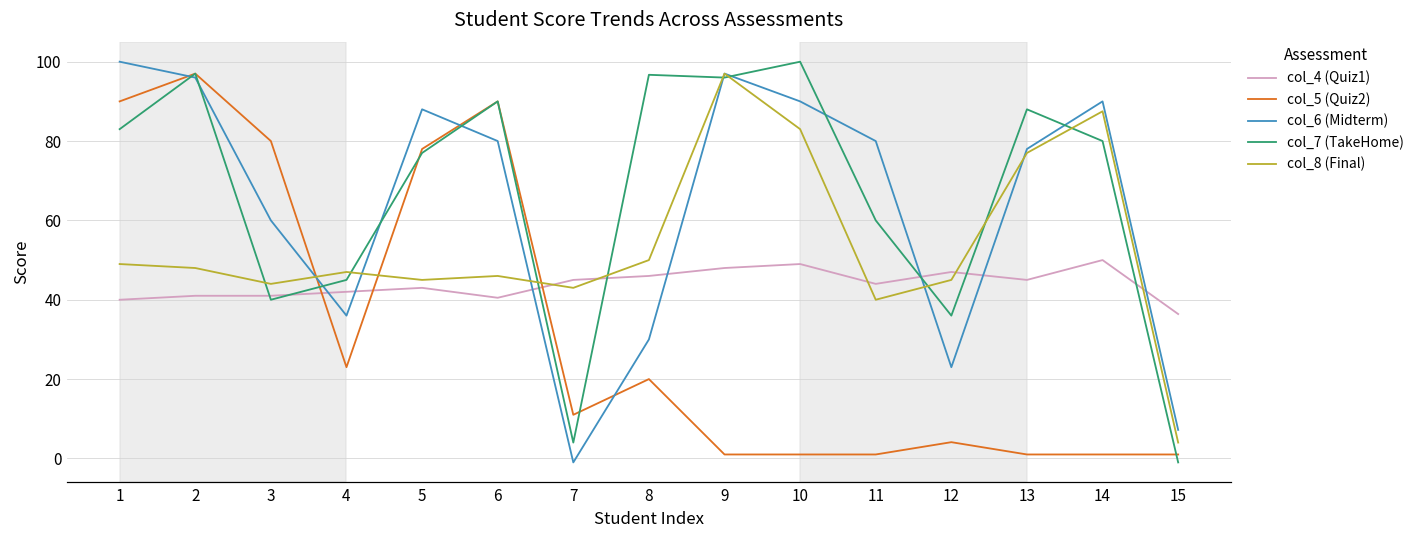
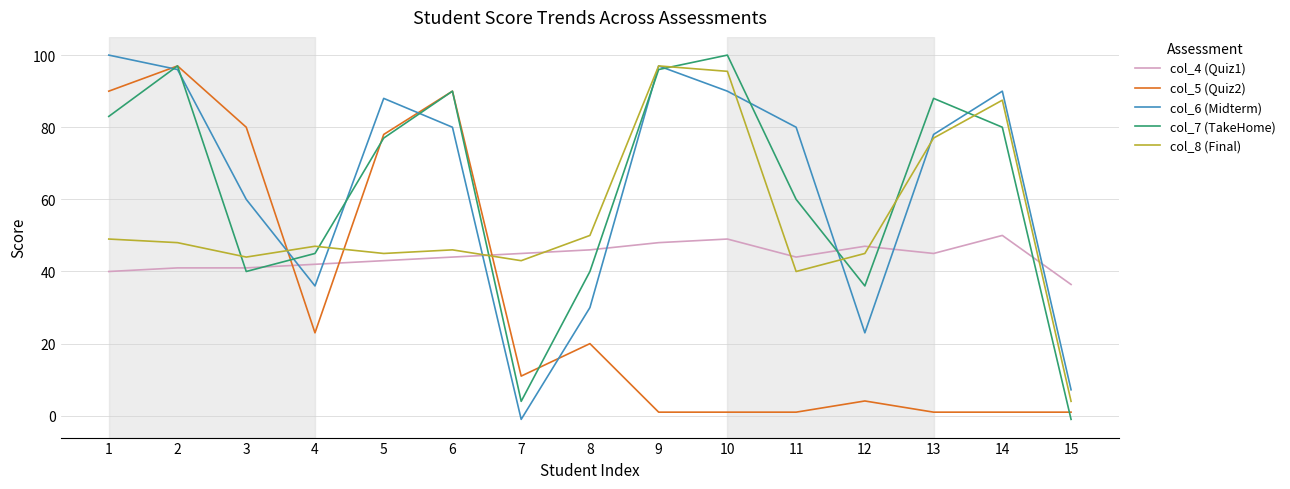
  {
    "col_4 (Quiz1)": {
      "1": 40,
      "2": 41,
      "3": 41,
      "4": 42,
      "5": 43,
-     "6": 41,
+     "6": 44,
      "7": 45,
      "8": 46,
      "9": 48,
      "10": 49,
      "11": 44,
      "12": 47,
      "13": 45,
      "14": 50,
      "15": 36
    },
    "col_5 (Quiz2)": {
      "1": 90,
      "3": 80,
      "4": 23,
      "5": 78,
      "7": 11,
      "8": 20,
      "9": 1,
      "10": 1,
      "11": 1,
      "12": 4,
      "13": 1,
      "14": 1,
      "15": 1
    },
    "col_6 (Midterm)": {
      "1": 100,
      "2": 96,
      "3": 60,
      "4": 36,
      "5": 88,
      "6": 80,
      "7": -1,
      "8": 30,
      "10": 90,
      "11": 80,
      "12": 23,
      "13": 78,
      "14": 90,
      "15": 7
    },
    "col_7 (TakeHome)": {
      "1": 83,
      "3": 40,
      "4": 45,
      "5": 77,
      "7": 4,
-     "8": 97,
+     "8": 40,
      "9": 96,
      "10": 100,
      "11": 60,
      "12": 36,
      "13": 88,
      "14": 80,
      "15": -1
    },
    "col_8 (Final)": {
      "1": 49,
      "2": 48,
      "3": 44,
      "4": 47,
      "5": 45,
      "6": 46,
      "7": 43,
      "8": 50,
-     "10": 83,
+     "10": 96,
      "11": 40,
      "12": 45,
      "13": 77,
      "14": 88,
      "15": 4
    }
  }
